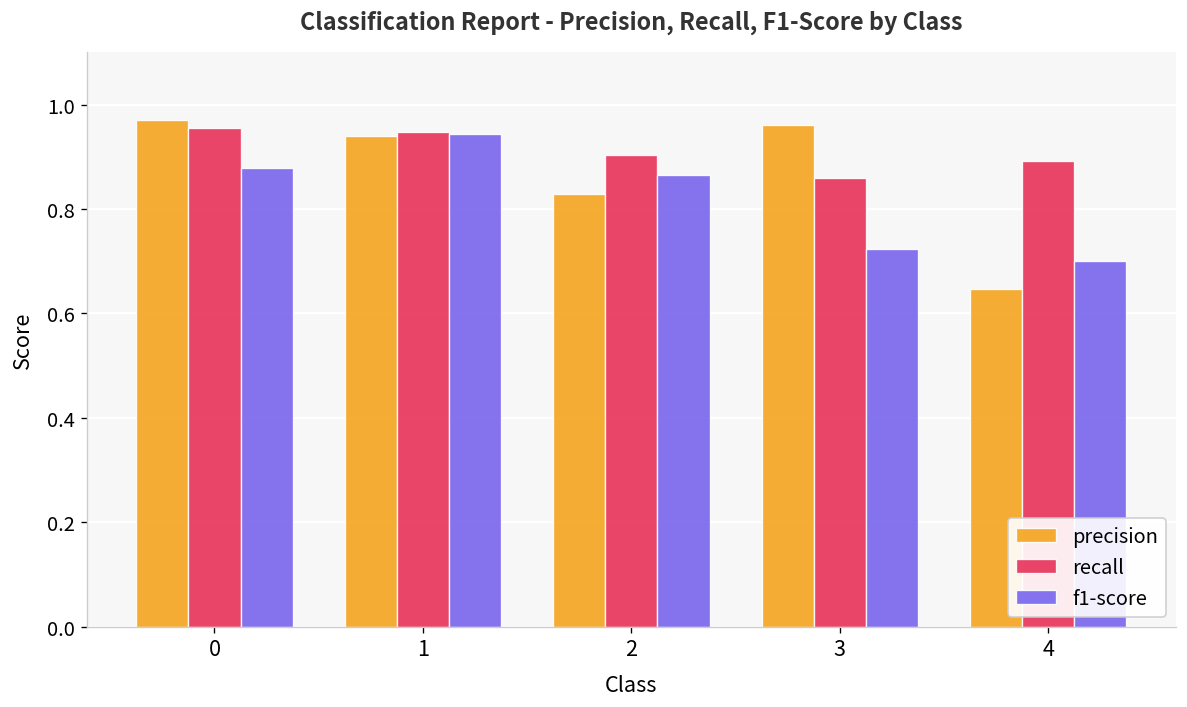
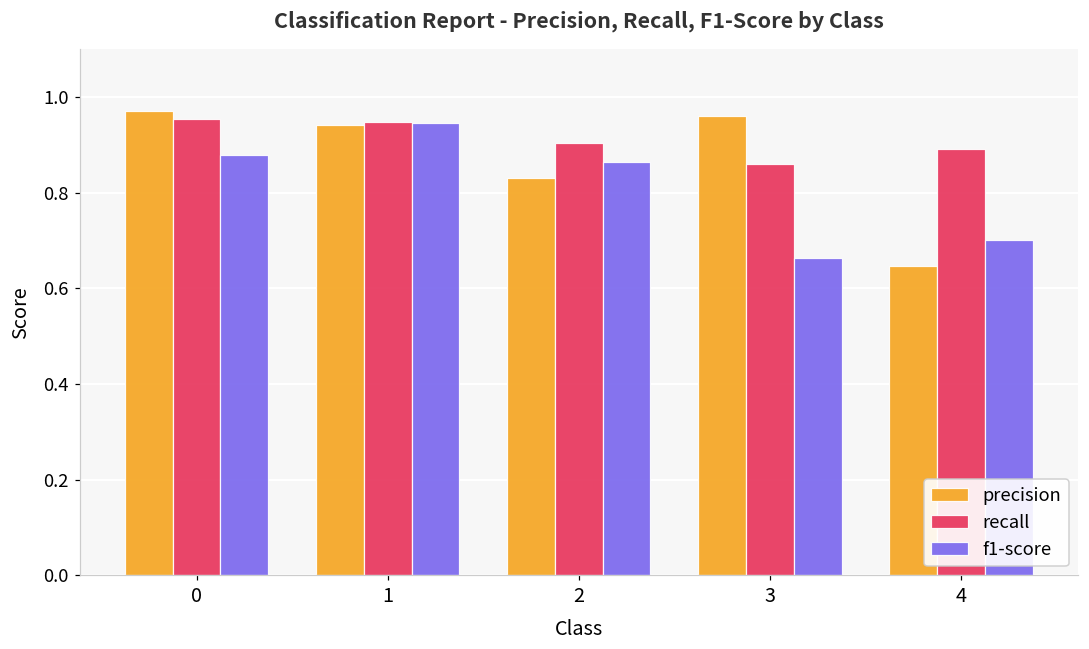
  {
    "precision": {
      "0": 0.97,
      "1": 0.94,
      "2": 0.83,
      "3": 0.96,
      "4": 0.65
    },
    "recall": {
      "0": 0.95,
      "1": 0.95,
      "2": 0.90,
      "3": 0.86,
      "4": 0.89
    },
    "f1-score": {
      "0": 0.88,
      "1": 0.94,
      "2": 0.86,
-     "3": 0.72,
+     "3": 0.66,
      "4": 0.70
    }
  }
